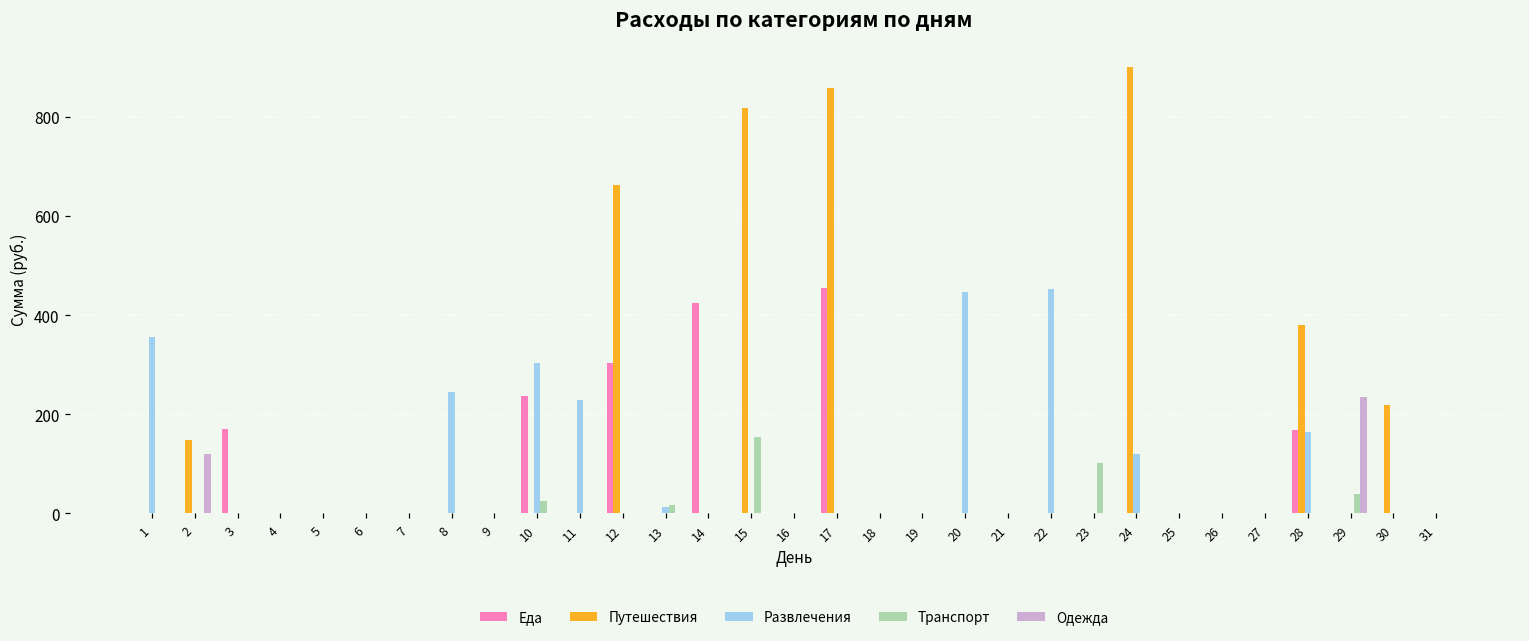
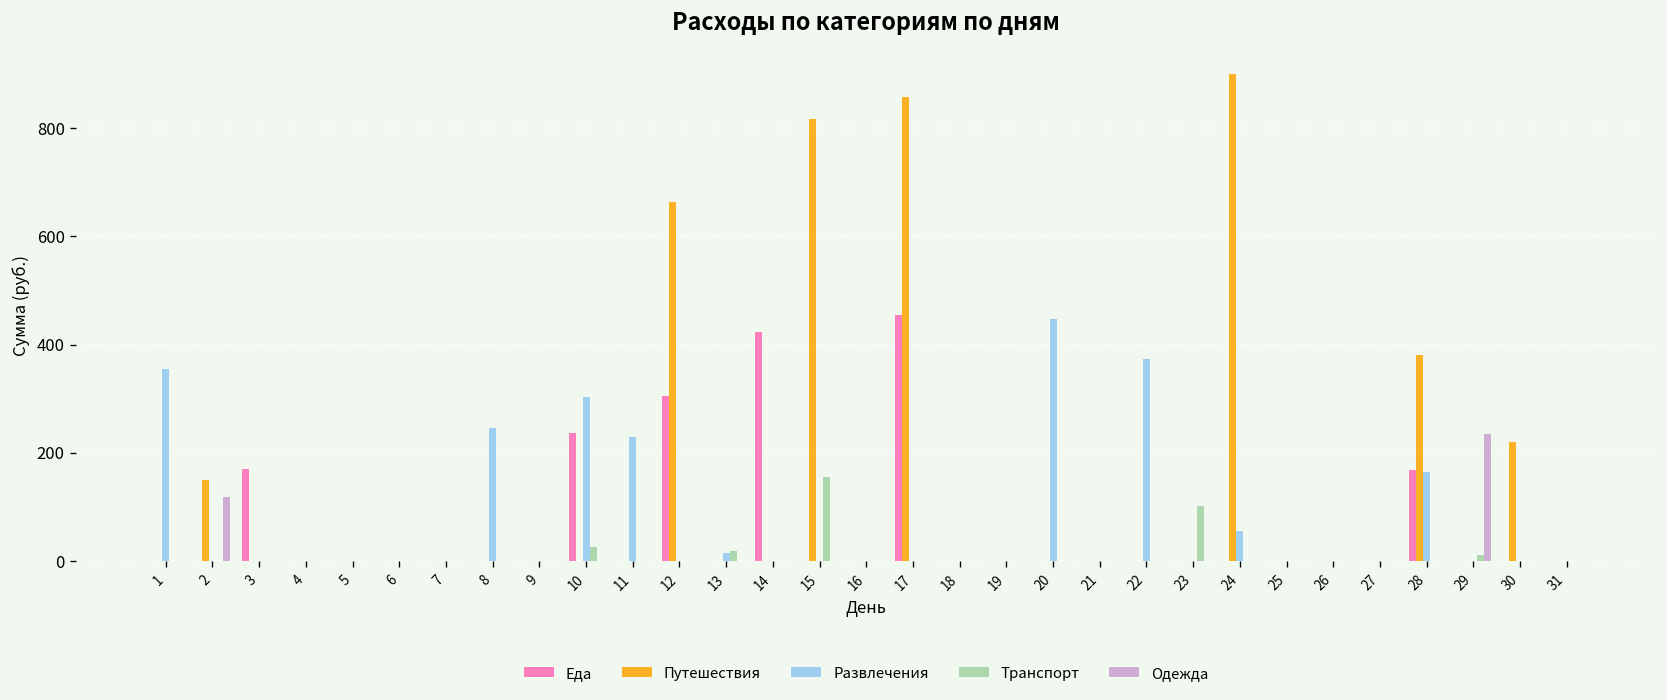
  {
    "Еда": {
      "1": 0,
      "2": 0,
      "3": 170,
      "4": 0,
      "5": 0,
      "6": 0,
      "7": 0,
      "8": 0,
      "9": 0,
      "10": 240,
      "11": 0,
      "12": 300,
      "13": 0,
      "14": 420,
      "15": 0,
      "16": 0,
      "17": 450,
      "18": 0,
      "19": 0,
      "20": 0,
      "21": 0,
      "22": 0,
      "23": 0,
      "24": 0,
      "25": 0,
      "26": 0,
      "27": 0,
      "28": 170,
      "29": 0,
      "30": 0,
      "31": 0
    },
    "Путешествия": {
      "1": 0,
      "2": 150,
      "3": 0,
      "4": 0,
      "5": 0,
      "6": 0,
      "7": 0,
      "8": 0,
      "9": 0,
      "10": 0,
      "11": 0,
      "12": 660,
      "13": 0,
      "14": 0,
      "15": 820,
      "16": 0,
      "17": 860,
      "18": 0,
      "19": 0,
      "20": 0,
      "21": 0,
      "22": 0,
      "23": 0,
      "24": 900,
      "25": 0,
      "26": 0,
      "27": 0,
      "28": 380,
      "29": 0,
      "30": 220,
      "31": 0
    },
    "Развлечения": {
      "1": 360,
      "2": 0,
      "3": 0,
      "4": 0,
      "5": 0,
      "6": 0,
      "7": 0,
      "8": 250,
      "9": 0,
      "10": 300,
      "11": 230,
      "12": 0,
      "13": 10,
      "14": 0,
      "15": 0,
      "16": 0,
      "17": 0,
      "18": 0,
      "19": 0,
      "20": 450,
      "21": 0,
-     "22": 450,
+     "22": 370,
      "23": 0,
-     "24": 120,
+     "24": 60,
      "25": 0,
      "26": 0,
      "27": 0,
      "28": 170,
      "29": 0,
      "30": 0,
      "31": 0
    },
    "Транспорт": {
      "1": 0,
      "2": 0,
      "3": 0,
      "4": 0,
      "5": 0,
      "6": 0,
      "7": 0,
      "8": 0,
      "9": 0,
      "10": 30,
      "11": 0,
      "12": 0,
      "13": 20,
      "14": 0,
      "15": 160,
      "16": 0,
      "17": 0,
      "18": 0,
      "19": 0,
      "20": 0,
      "21": 0,
      "22": 0,
      "23": 100,
      "24": 0,
      "25": 0,
      "26": 0,
      "27": 0,
      "28": 0,
-     "29": 40,
+     "29": 10,
      "30": 0,
      "31": 0
    },
    "Одежда": {
      "1": 0,
      "2": 120,
      "3": 0,
      "4": 0,
      "5": 0,
      "6": 0,
      "7": 0,
      "8": 0,
      "9": 0,
      "10": 0,
      "11": 0,
      "12": 0,
      "13": 0,
      "14": 0,
      "15": 0,
      "16": 0,
      "17": 0,
      "18": 0,
      "19": 0,
      "20": 0,
      "21": 0,
      "22": 0,
      "23": 0,
      "24": 0,
      "25": 0,
      "26": 0,
      "27": 0,
      "28": 0,
      "29": 230,
      "30": 0,
      "31": 0
    }
  }
